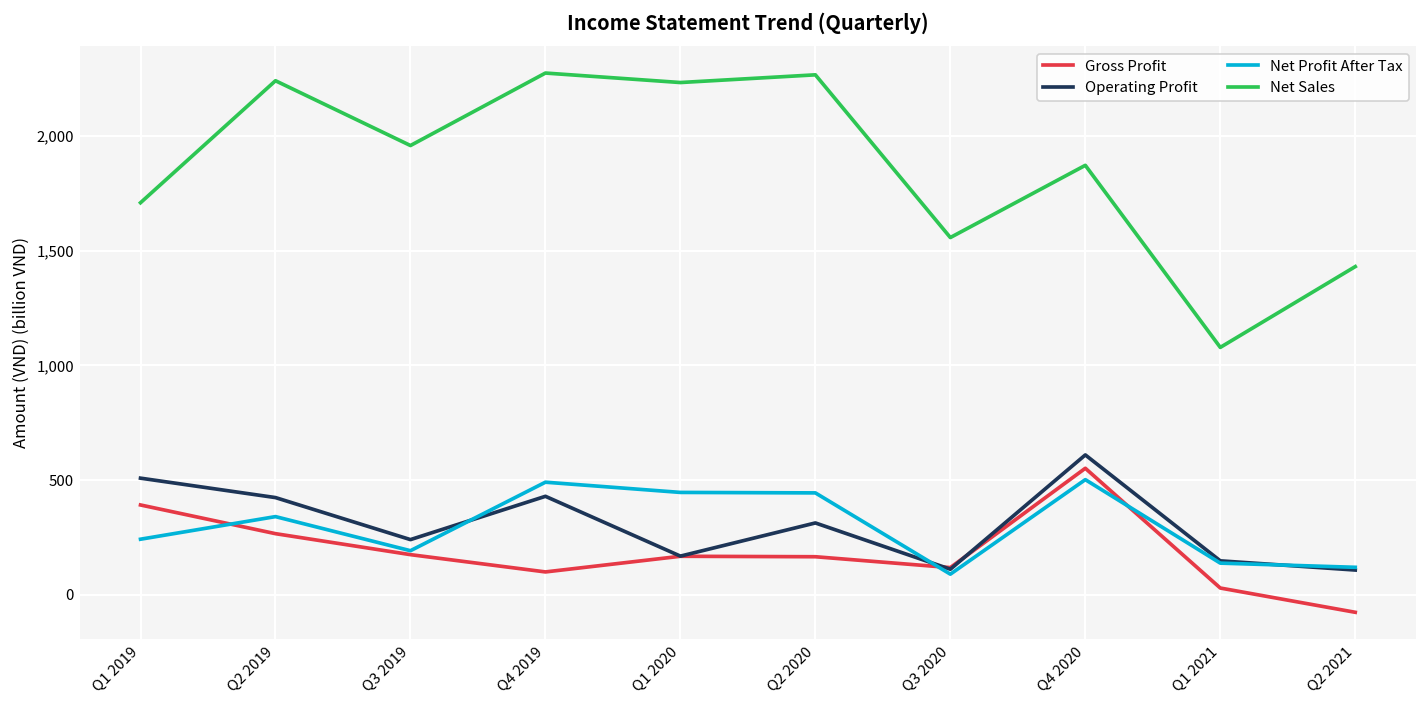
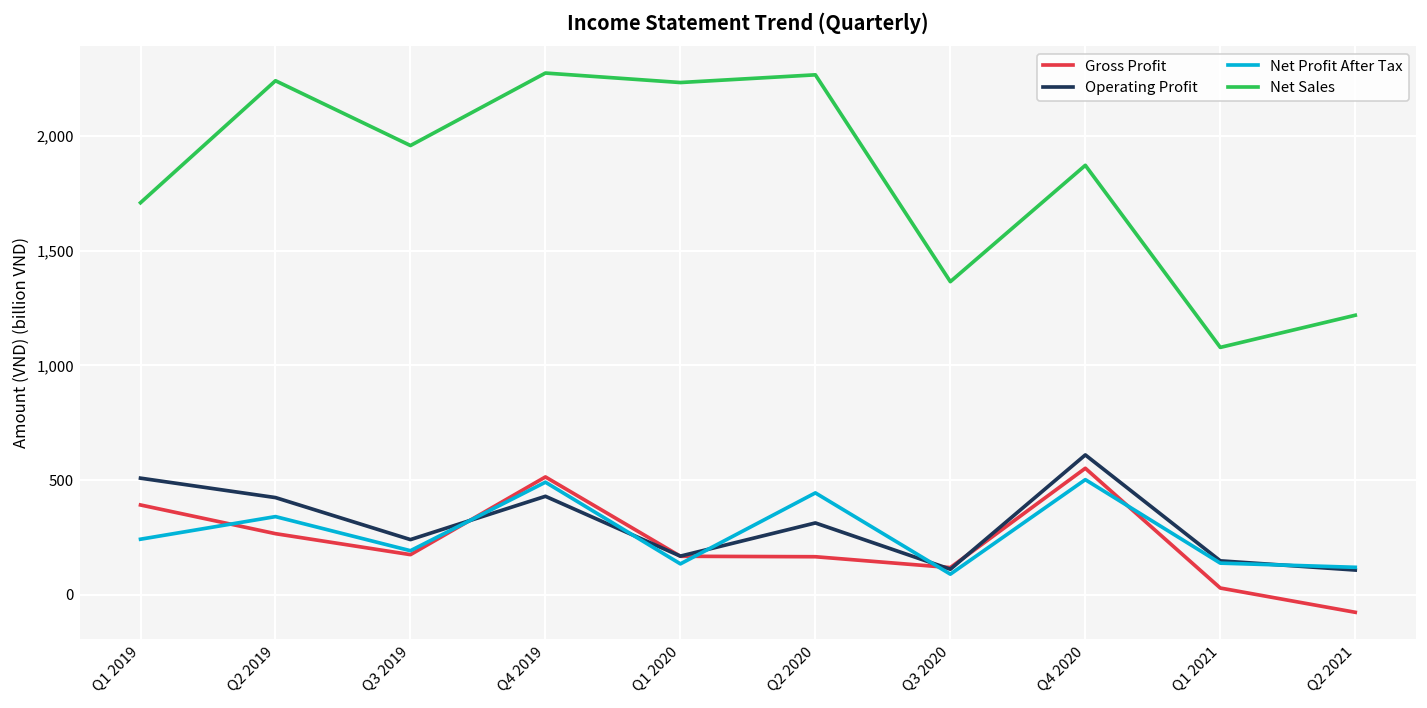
  {
    "Gross Profit": {
      "Q1 2019": "390",
      "Q2 2019": "270",
      "Q3 2019": "180",
-     "Q4 2019": "100",
+     "Q4 2019": "510",
      "Q2 2020": "170",
      "Q4 2020": "550",
      "Q1 2021": "30",
      "Q2 2021": "-80"
    },
    "Operating Profit": {
      "Q1 2019": "510",
      "Q2 2019": "420",
      "Q3 2019": "240",
      "Q4 2019": "430",
      "Q2 2020": "310",
      "Q4 2020": "610"
    },
    "Net Profit After Tax": {
      "Q1 2019": "240",
      "Q2 2019": "340",
      "Q3 2019": "190",
      "Q4 2019": "490",
-     "Q1 2020": "450",
+     "Q1 2020": "140",
      "Q2 2020": "440",
      "Q3 2020": "90",
      "Q4 2020": "500"
    },
    "Net Sales": {
      "Q1 2019": "1,710",
      "Q2 2019": "2,240",
      "Q3 2019": "1,960",
      "Q4 2019": "2,270",
      "Q1 2020": "2,230",
      "Q2 2020": "2,270",
-     "Q3 2020": "1,560",
+     "Q3 2020": "1,370",
      "Q4 2020": "1,870",
      "Q1 2021": "1,080",
-     "Q2 2021": "1,430"
+     "Q2 2021": "1,220"
    }
  }
